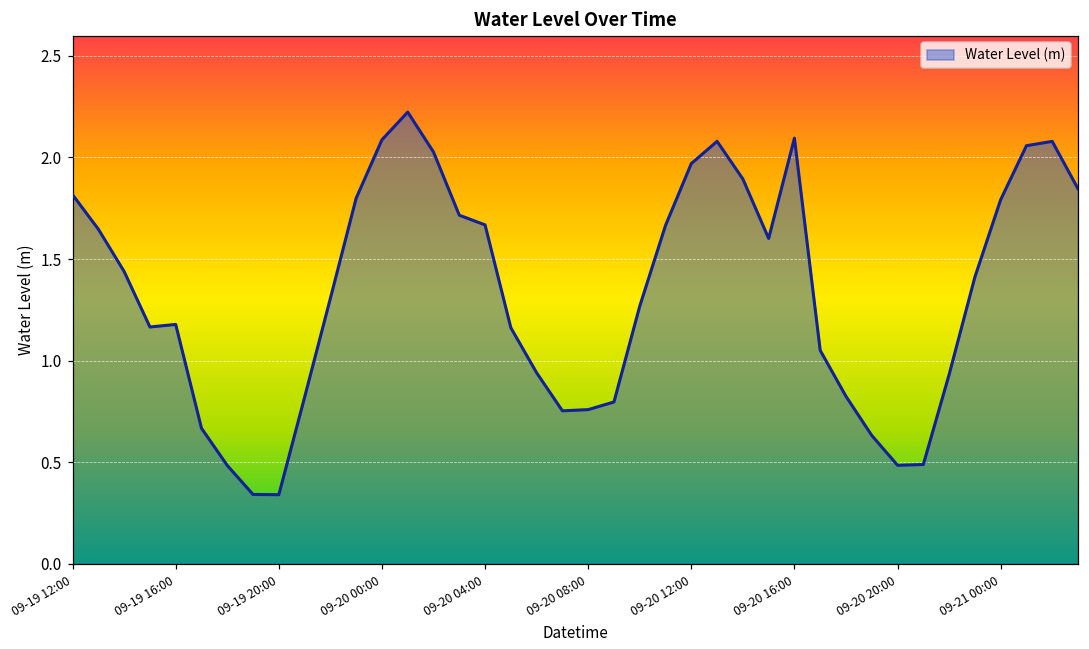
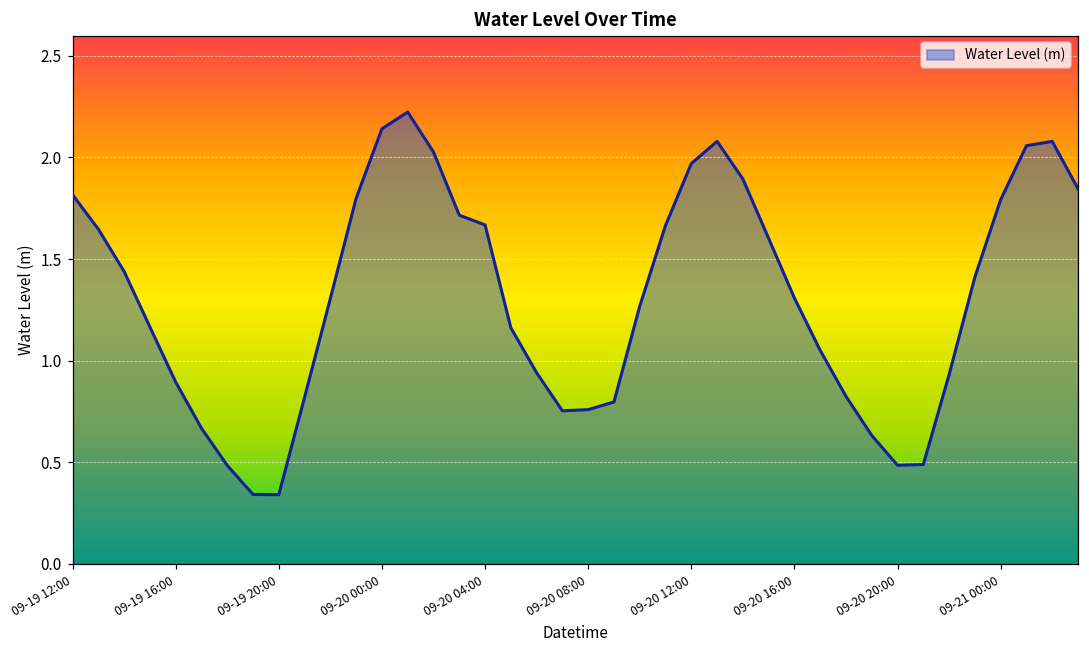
  {
    "09-19 12:00": 1.82,
-   "09-19 16:00": 1.18,
+   "09-19 16:00": 0.89,
    "09-19 20:00": 0.34,
-   "09-20 00:00": 2.09,
+   "09-20 00:00": 2.14,
    "09-20 04:00": 1.67,
    "09-20 08:00": 0.76,
    "09-20 12:00": 1.97,
-   "09-20 16:00": 2.10,
+   "09-20 16:00": 1.31,
    "09-20 20:00": 0.49,
    "09-21 00:00": 1.79
  }
